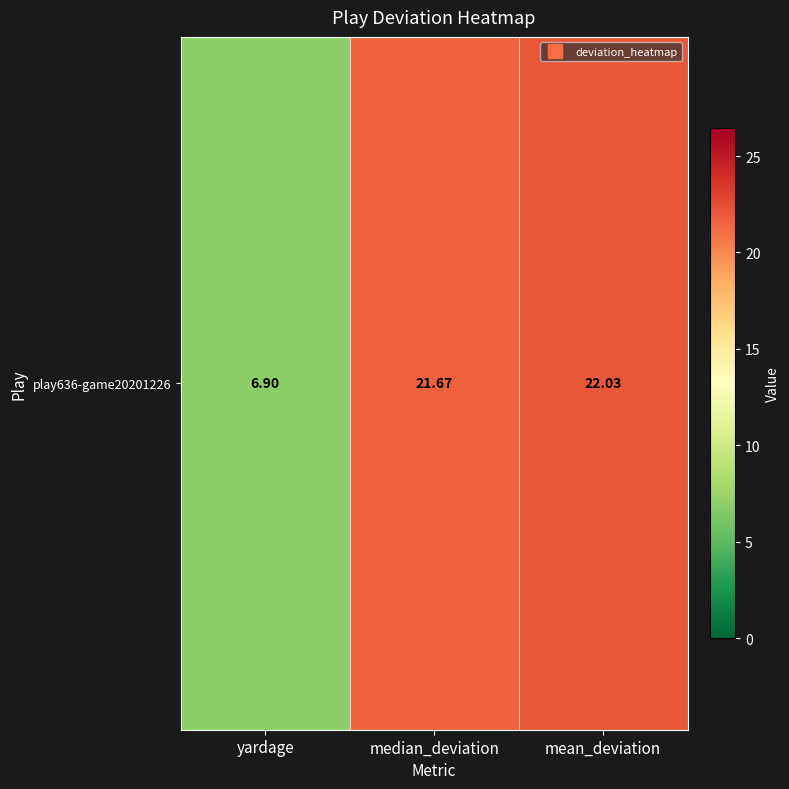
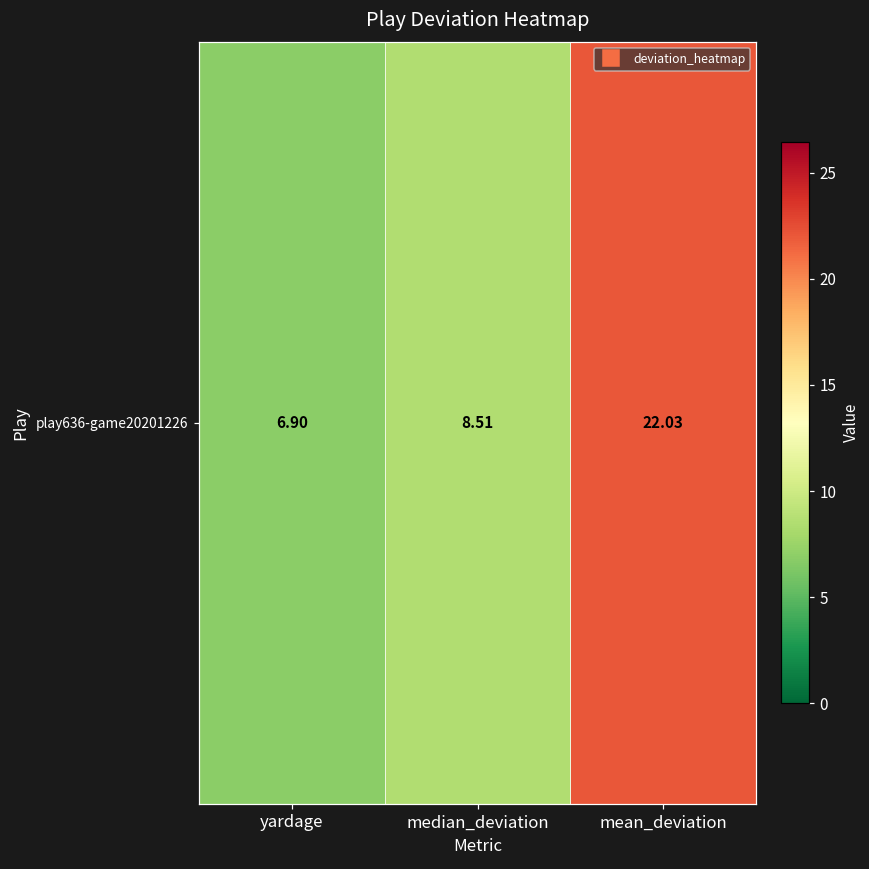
  {
    "play636-game20201226": {
      "yardage": 6.90,
-     "median_deviation": 21.67,
+     "median_deviation": 8.51,
      "mean_deviation": 22.03
    }
  }
